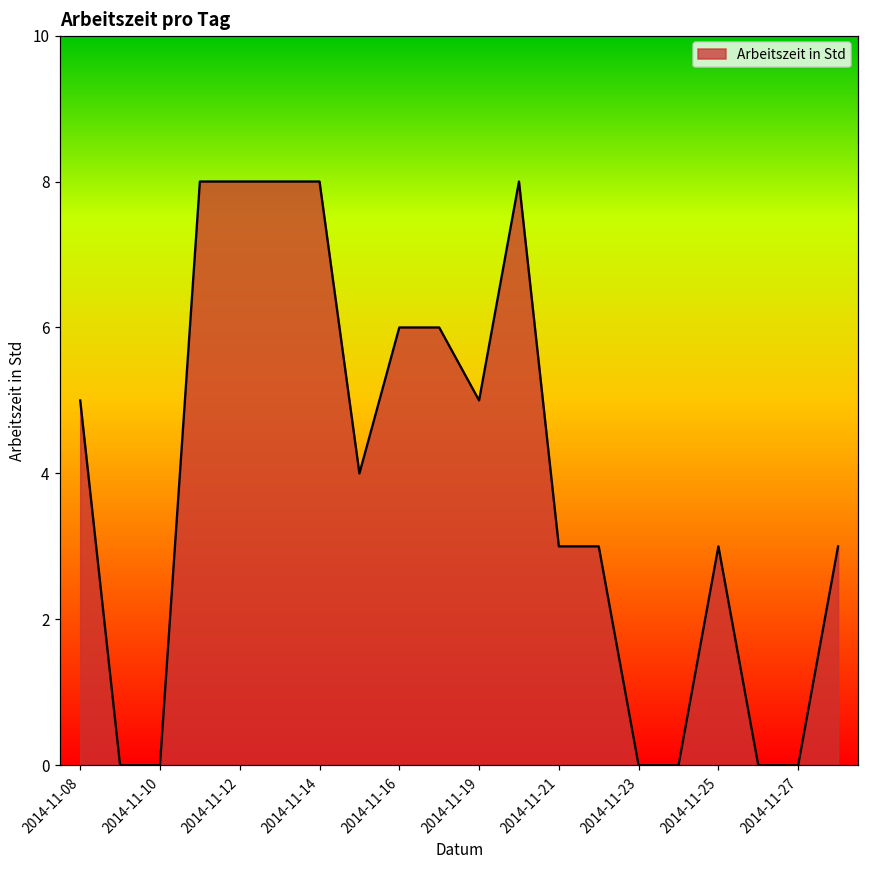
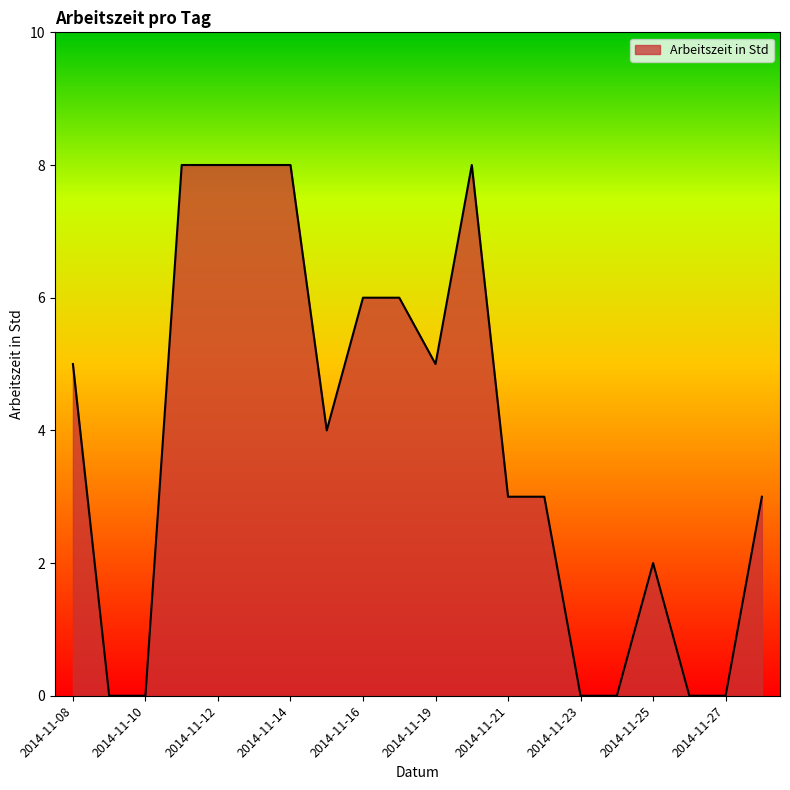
  {
    "2014-11-08": 5,
    "2014-11-10": 0,
    "2014-11-12": 8,
    "2014-11-14": 8,
    "2014-11-16": 6,
    "2014-11-19": 5,
    "2014-11-21": 3,
    "2014-11-23": 0,
-   "2014-11-25": 3,
+   "2014-11-25": 2,
    "2014-11-27": 0
  }
